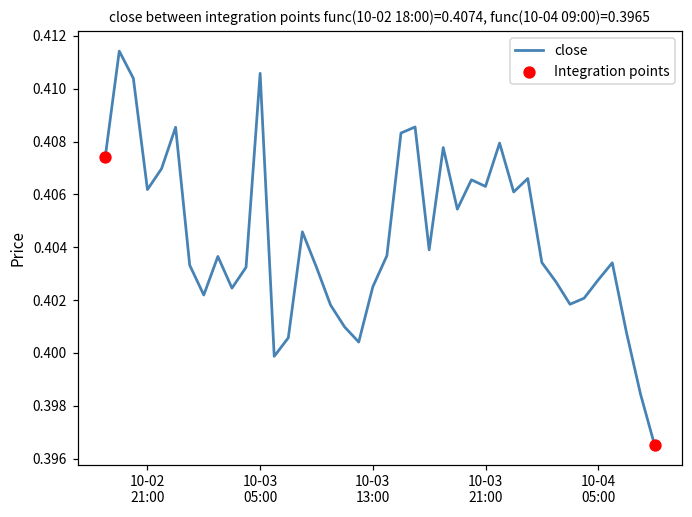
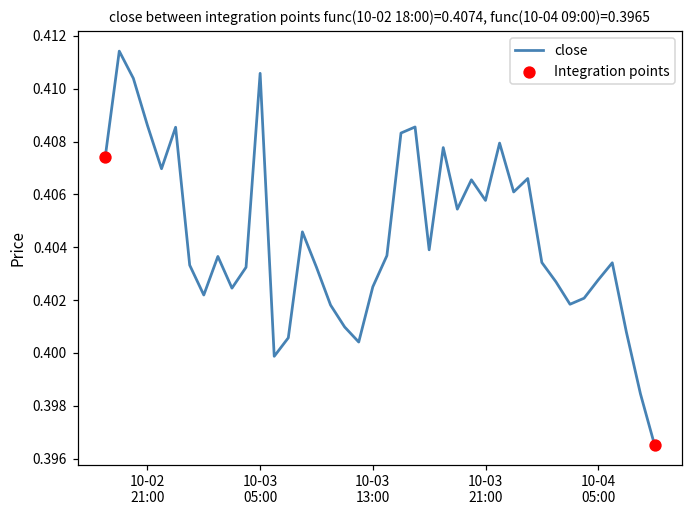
  {
    "close": {
-     "10-02 21:00": 0.4062,
+     "10-02 21:00": 0.4086,
      "10-03 05:00": 0.4106,
      "10-03 13:00": 0.4025,
-     "10-03 21:00": 0.4063,
+     "10-03 21:00": 0.4058,
      "10-04 05:00": 0.4028
    }
  }
